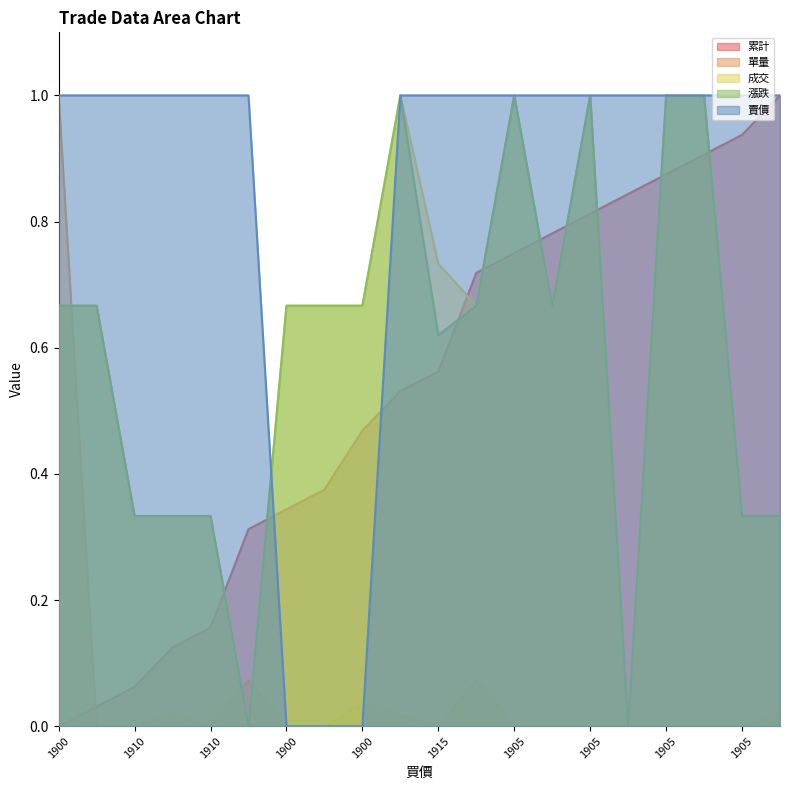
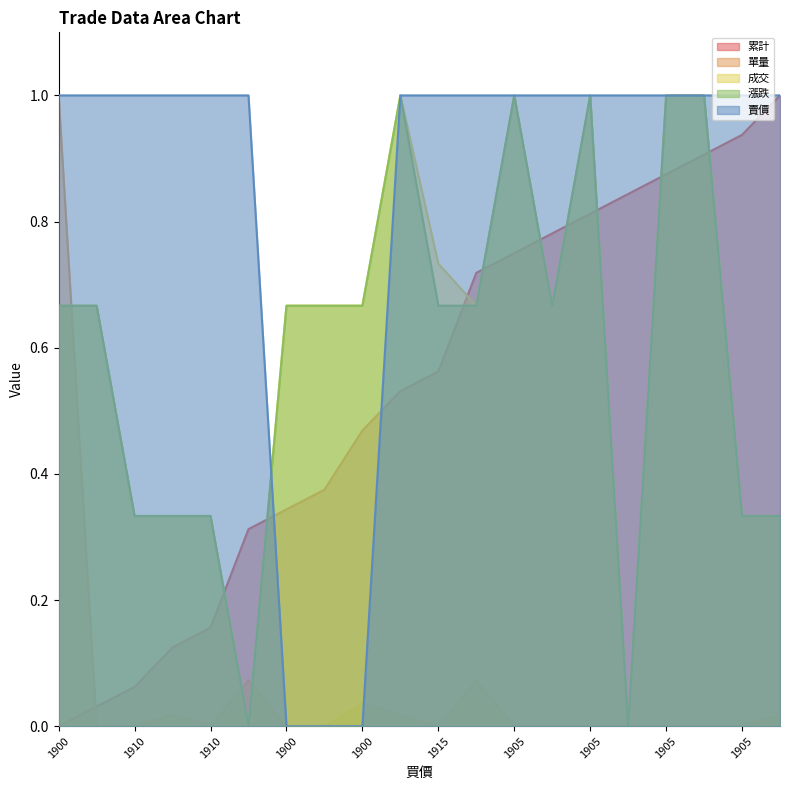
  {
    "漲跌": {
-     "1915": 0.62
+     "1915": 0.67
    },
    "賣價": {
      "1915": 1.00
    }
  }
